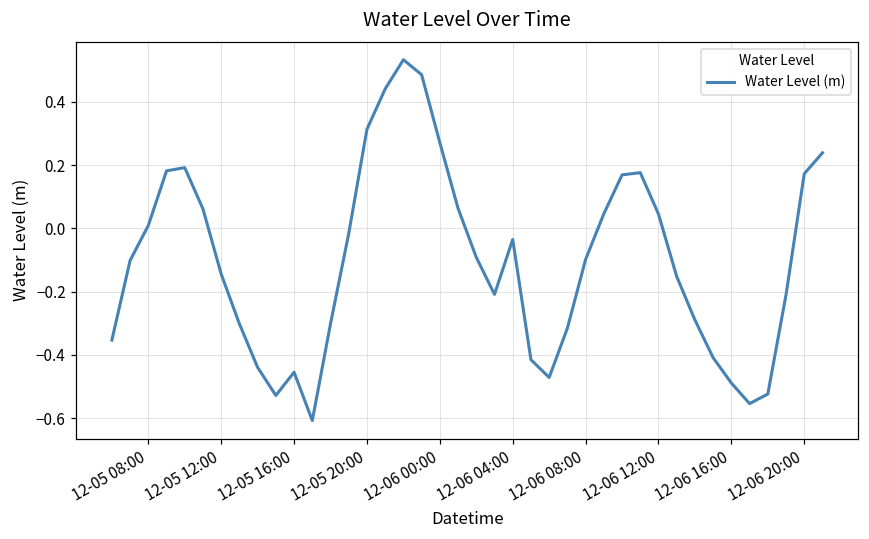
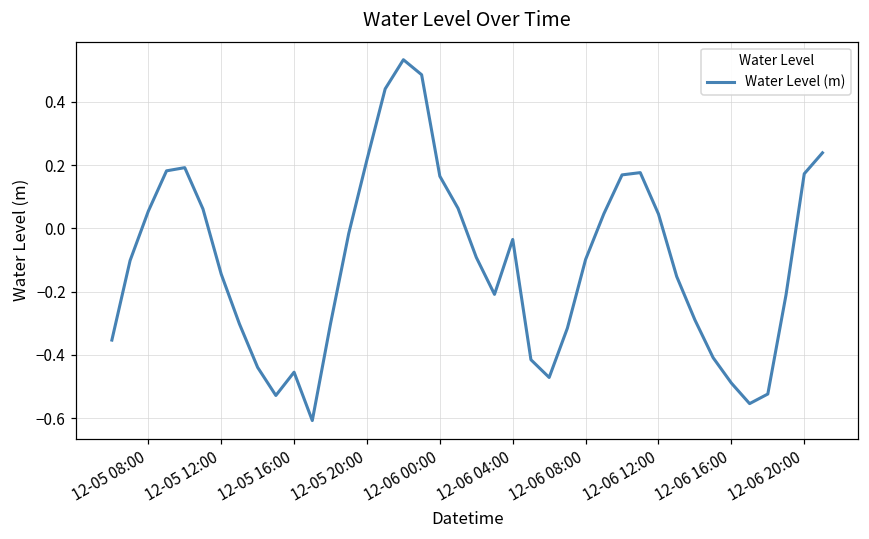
  {
-   "12-05 08:00": 0.01,
+   "12-05 08:00": 0.05,
    "12-05 12:00": -0.14,
    "12-05 16:00": -0.45,
-   "12-05 20:00": 0.31,
-   "12-06 00:00": 0.27,
+   "12-05 20:00": 0.22,
+   "12-06 00:00": 0.16,
    "12-06 04:00": -0.04,
    "12-06 08:00": -0.10,
    "12-06 12:00": 0.05,
    "12-06 16:00": -0.49,
    "12-06 20:00": 0.17
  }
